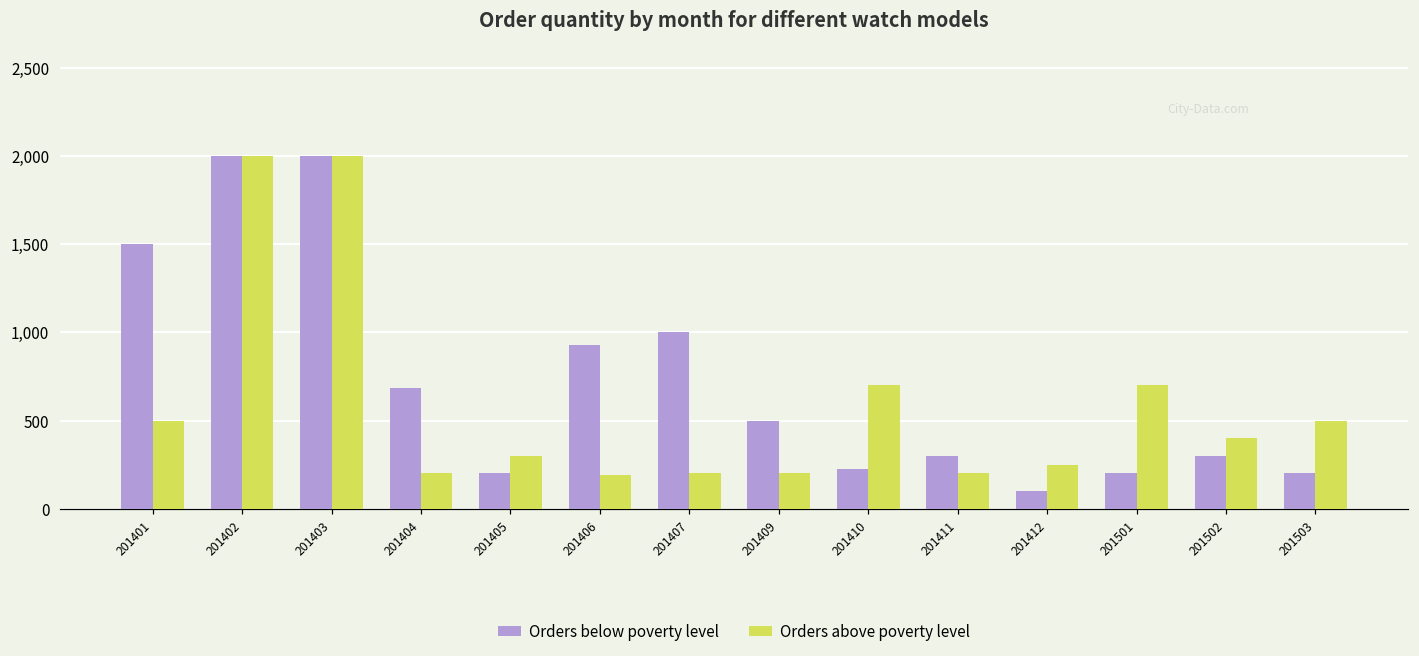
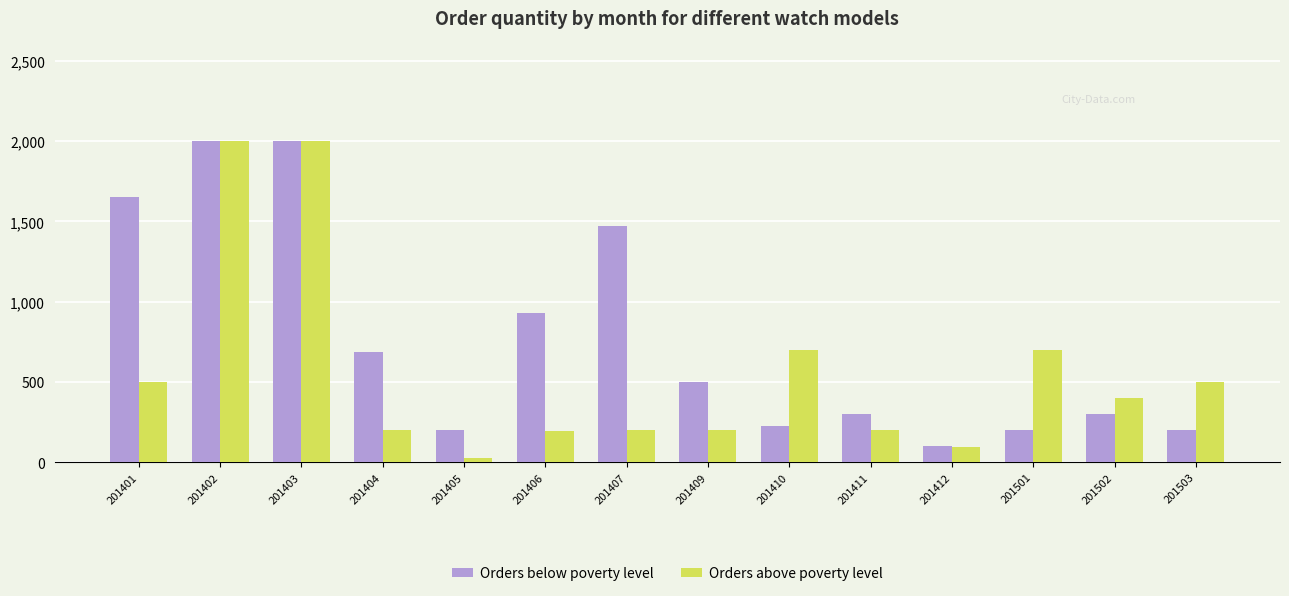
  {
    "Orders below poverty level": {
-     "201401": "1,500",
+     "201401": "1,650",
      "201402": "2,000",
      "201403": "2,000",
      "201404": "690",
      "201405": "200",
      "201406": "930",
-     "201407": "1,000",
+     "201407": "1,480",
      "201409": "500",
      "201410": "230",
      "201411": "300",
      "201412": "100",
      "201501": "200",
      "201502": "300",
      "201503": "200"
    },
    "Orders above poverty level": {
      "201401": "500",
      "201402": "2,000",
      "201403": "2,000",
      "201404": "200",
-     "201405": "300",
+     "201405": "30",
      "201406": "190",
      "201407": "200",
      "201409": "200",
      "201410": "700",
      "201411": "200",
-     "201412": "250",
+     "201412": "100",
      "201501": "700",
      "201502": "400",
      "201503": "500"
    }
  }
